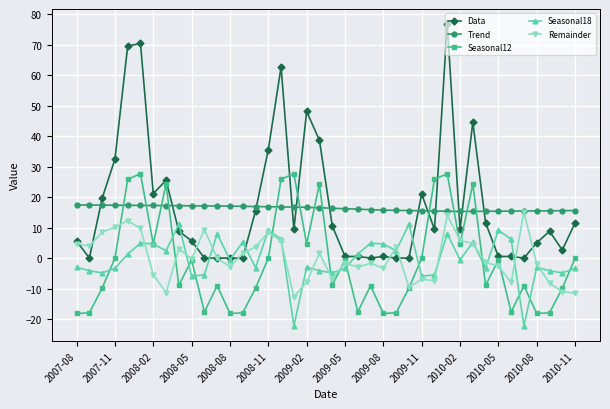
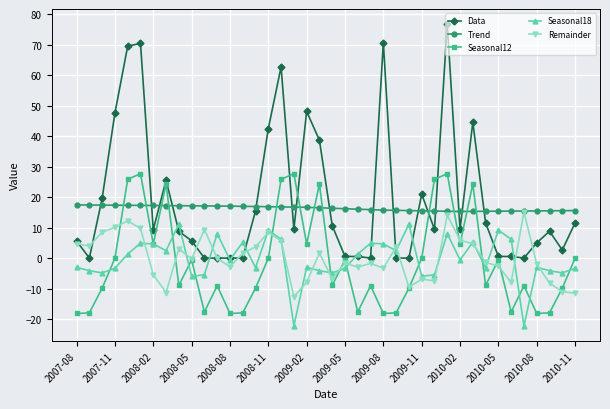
  {
    "Data": {
      "2007-08": 6,
-     "2007-11": 32,
-     "2008-02": 21,
+     "2007-11": 48,
+     "2008-02": 9,
      "2008-05": 6,
-     "2008-11": 36,
+     "2008-11": 42,
      "2009-02": 48,
      "2009-05": 1,
-     "2009-08": 1,
+     "2009-08": 71,
      "2009-11": 21,
      "2010-02": 9,
      "2010-05": 1,
      "2010-08": 5,
      "2010-11": 12
    }
  }
